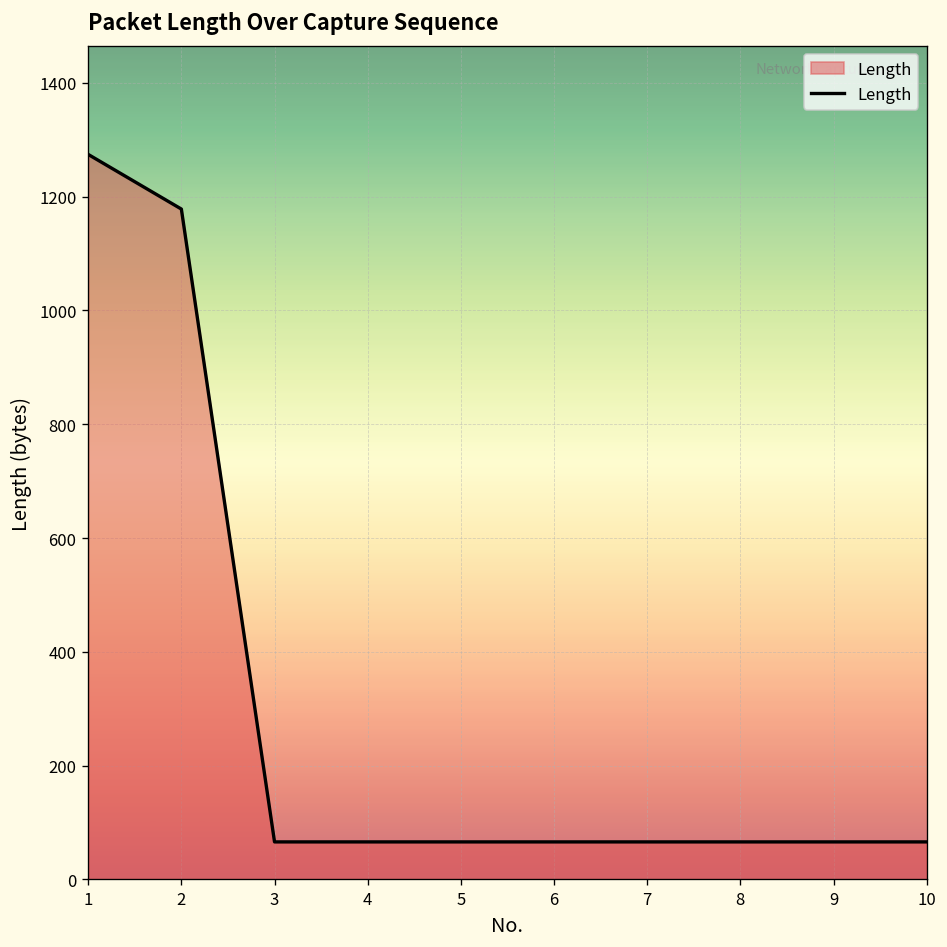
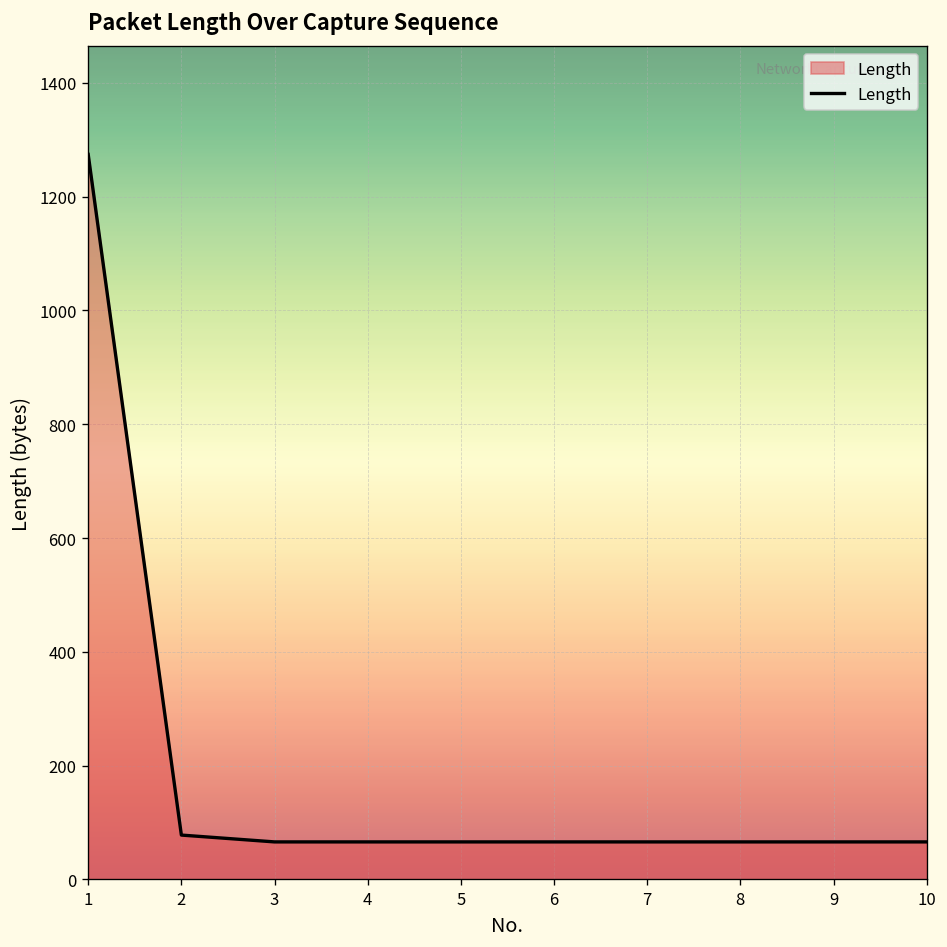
  {
    "1": 1270,
-   "2": 1180,
+   "2": 80,
    "3": 70,
    "4": 70,
    "5": 70,
    "6": 70,
    "7": 70,
    "8": 70,
    "9": 70,
    "10": 70
  }
